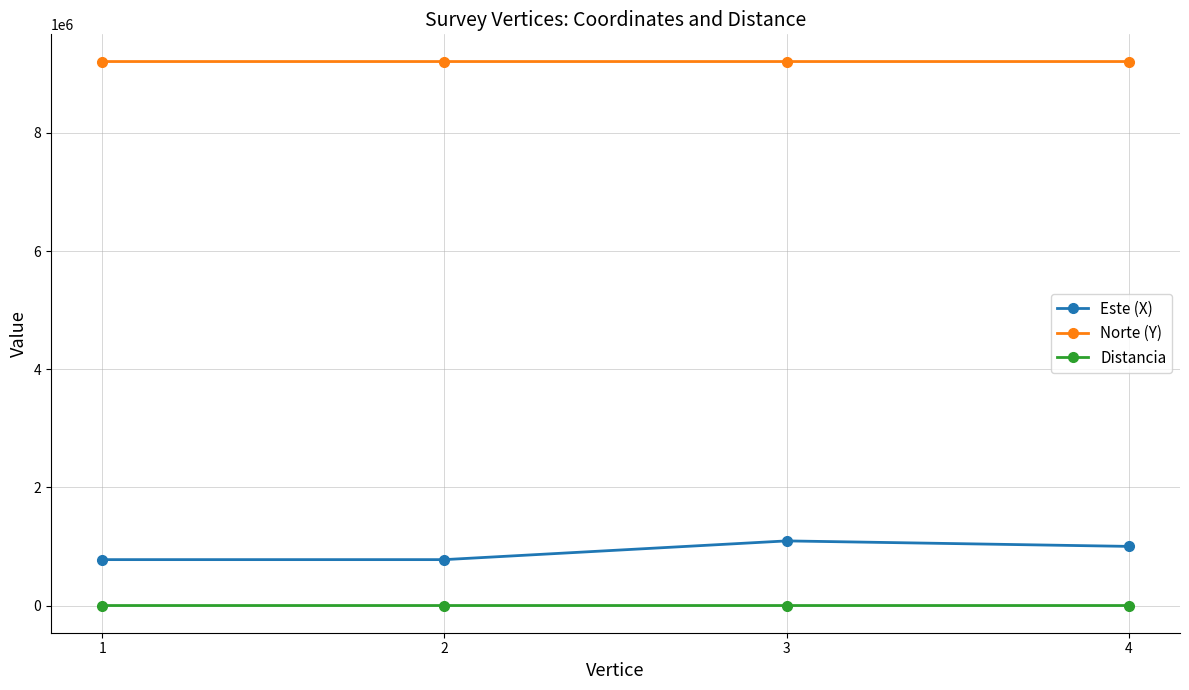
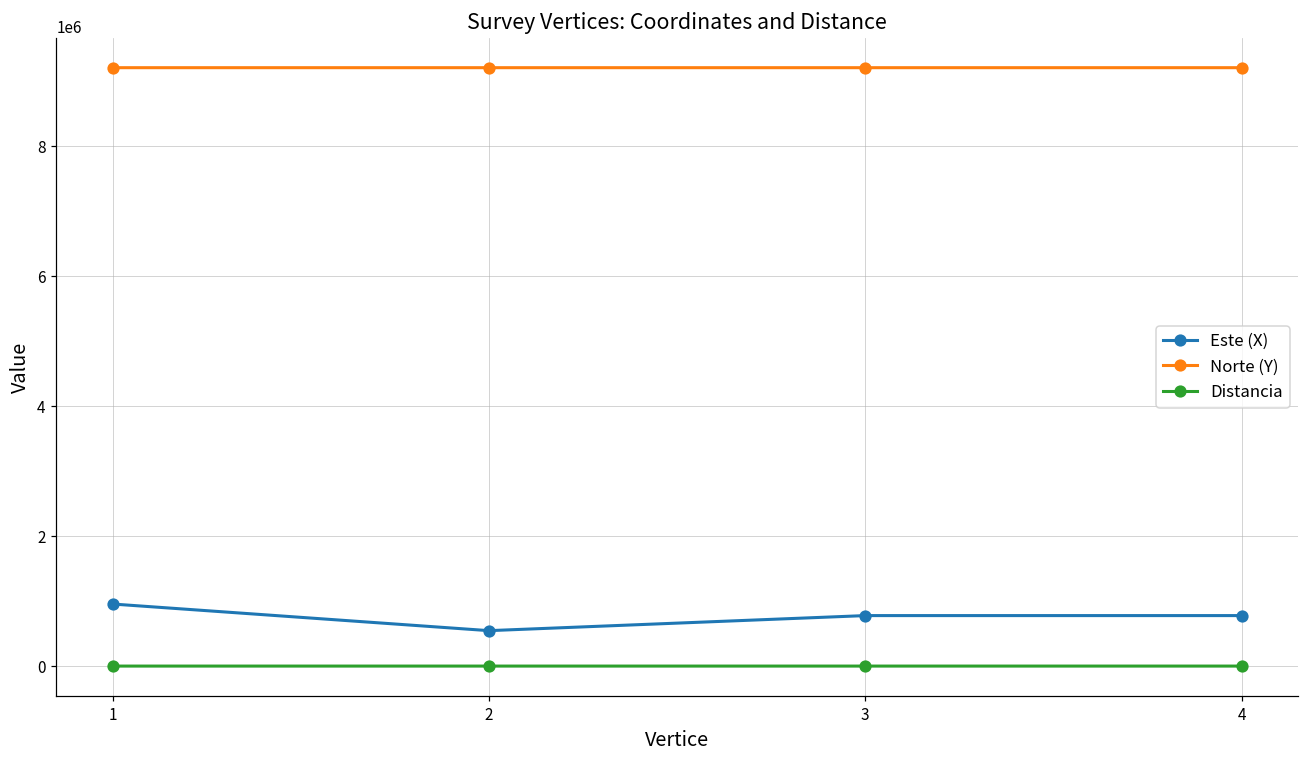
  {
    "Este (X)": {
-     "1": 800000,
-     "2": 800000,
-     "3": 1100000,
-     "4": 1000000
+     "1": 1000000,
+     "2": 500000,
+     "3": 800000,
+     "4": 800000
    },
    "Norte (Y)": {
      "1": 9200000,
      "2": 9200000,
      "3": 9200000,
      "4": 9200000
    },
    "Distancia": {
      "1": 0,
      "2": 0,
      "3": 0,
      "4": 0
    }
  }
